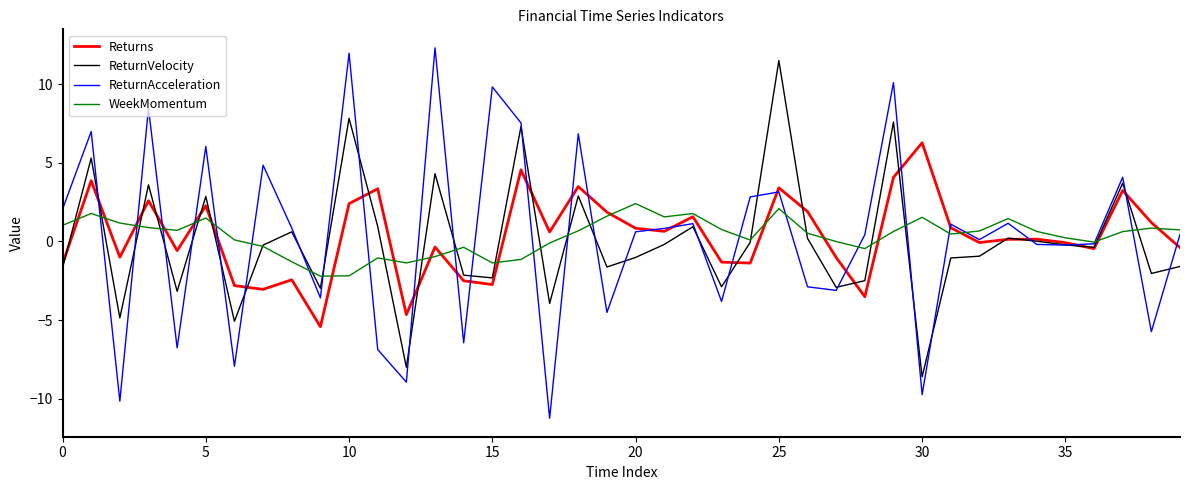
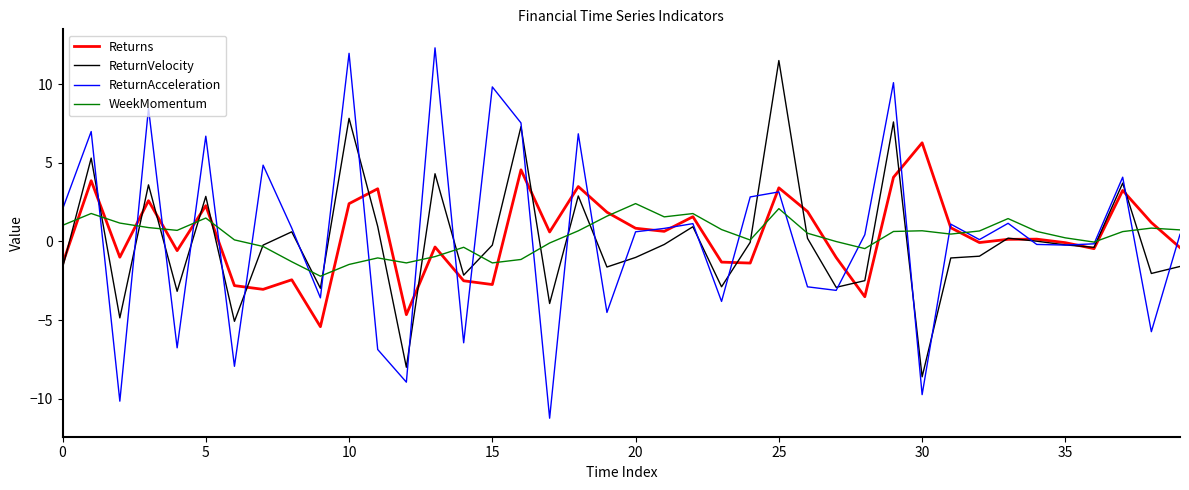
  {
    "Returns": {
      "0": -1.4,
      "5": 2.3,
      "10": 2.4,
      "15": -2.7,
      "20": 0.8,
      "25": 3.4,
      "30": 6.3
    },
    "ReturnVelocity": {
      "0": -1.7,
      "5": 2.9,
      "10": 7.8,
-     "15": -2.3,
+     "15": -0.2,
      "20": -1.0,
      "25": 11.5,
      "30": -8.6
    },
    "ReturnAcceleration": {
      "0": 2.0,
-     "5": 6.0,
+     "5": 6.7,
      "10": 12.0,
      "15": 9.8,
      "20": 0.6,
      "25": 3.1,
      "30": -9.7
    },
    "WeekMomentum": {
      "0": 1.0,
      "5": 1.5,
-     "10": -2.2,
+     "10": -1.5,
      "15": -1.4,
      "20": 2.4,
      "25": 2.1,
-     "30": 1.5,
+     "30": 0.7,
      "35": 0.2
    }
  }
